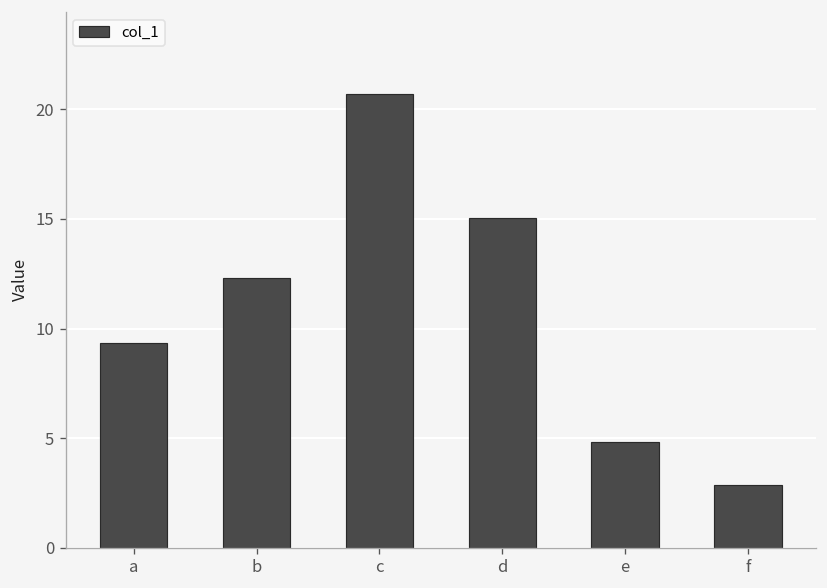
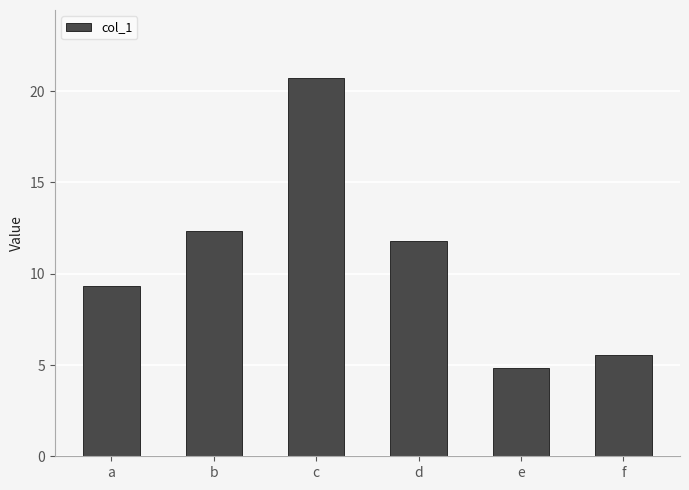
  {
    "a": 9.3,
    "b": 12.3,
    "c": 20.7,
-   "d": 15.1,
+   "d": 11.8,
    "e": 4.8,
-   "f": 2.8
+   "f": 5.5
  }
